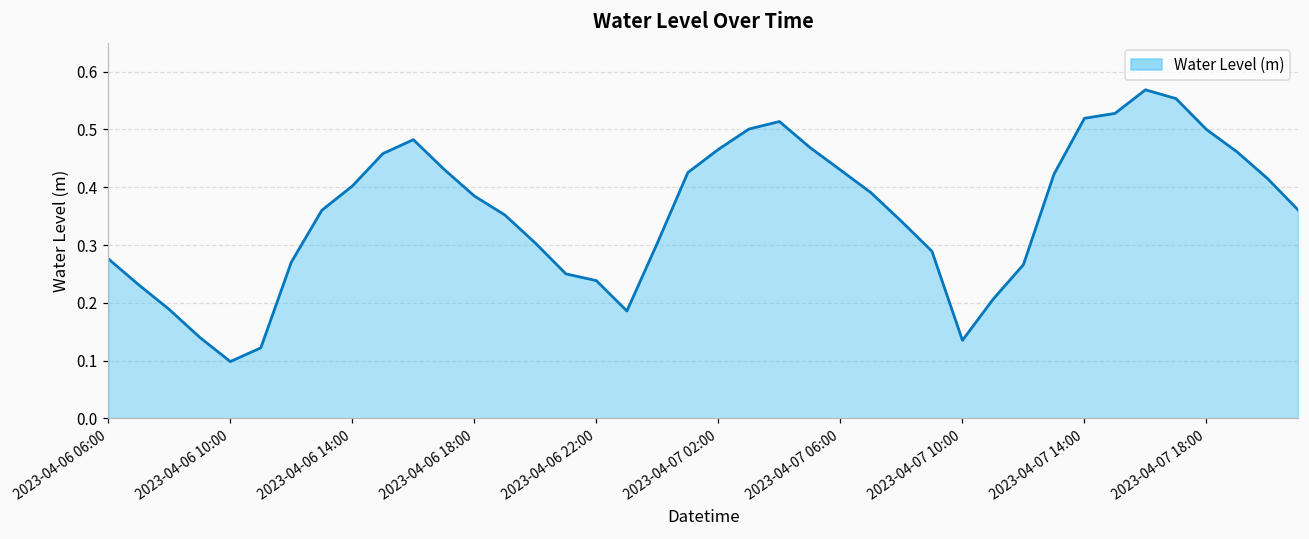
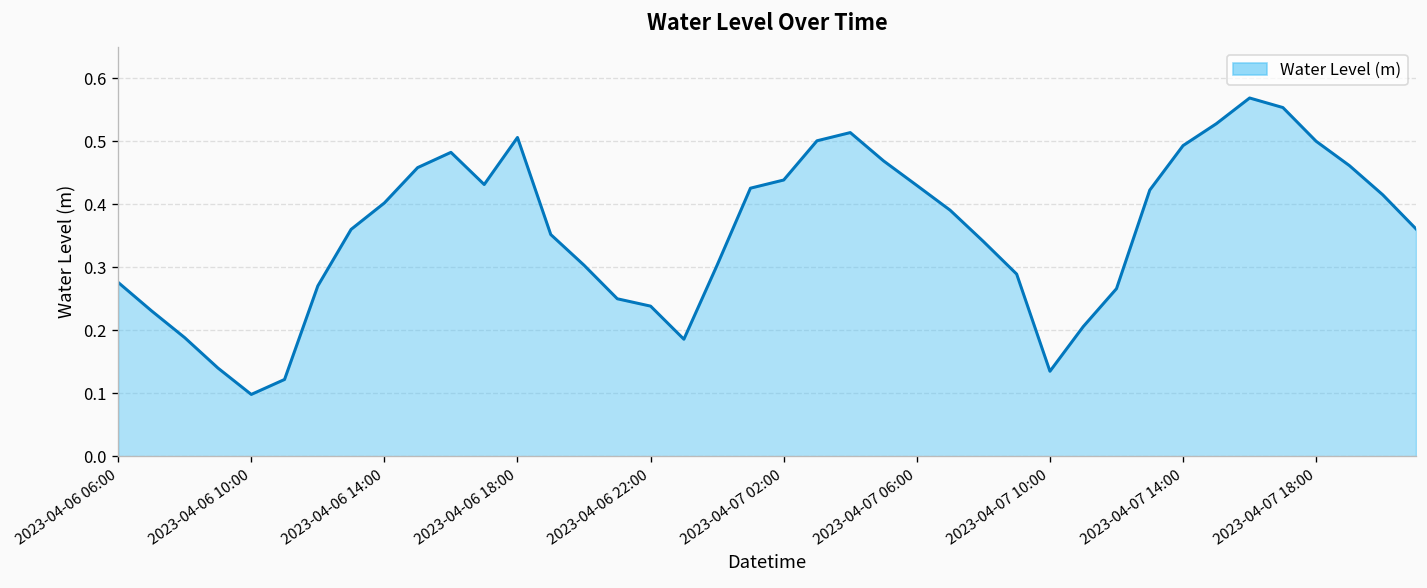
  {
    "2023-04-06 06:00": 0.28,
    "2023-04-06 10:00": 0.10,
    "2023-04-06 14:00": 0.40,
-   "2023-04-06 18:00": 0.38,
+   "2023-04-06 18:00": 0.51,
    "2023-04-06 22:00": 0.24,
-   "2023-04-07 02:00": 0.47,
+   "2023-04-07 02:00": 0.44,
    "2023-04-07 06:00": 0.43,
    "2023-04-07 10:00": 0.14,
-   "2023-04-07 14:00": 0.52,
+   "2023-04-07 14:00": 0.49,
    "2023-04-07 18:00": 0.50
  }
